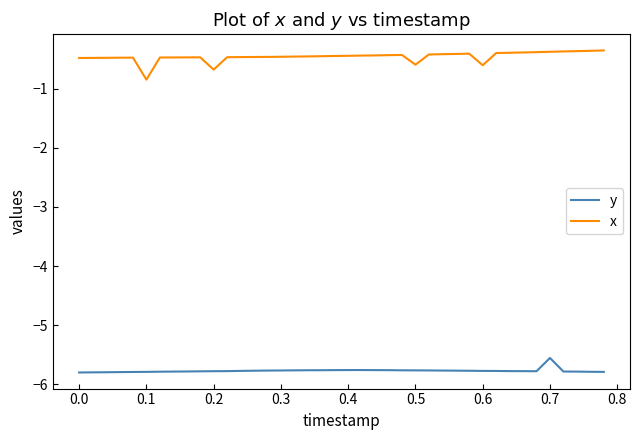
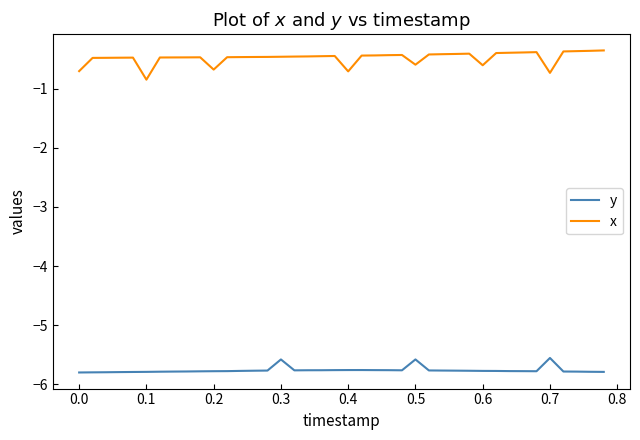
  {
    "y": {
      "0.0": -5.8,
      "0.1": -5.8,
      "0.2": -5.8,
-     "0.3": -5.8,
+     "0.3": -5.6,
      "0.4": -5.8,
-     "0.5": -5.8,
+     "0.5": -5.6,
      "0.6": -5.8,
      "0.7": -5.6
    },
    "x": {
-     "0.0": -0.5,
+     "0.0": -0.7,
      "0.1": -0.8,
      "0.2": -0.7,
      "0.3": -0.5,
-     "0.4": -0.4,
+     "0.4": -0.7,
      "0.5": -0.6,
      "0.6": -0.6,
-     "0.7": -0.4
+     "0.7": -0.7
    }
  }
